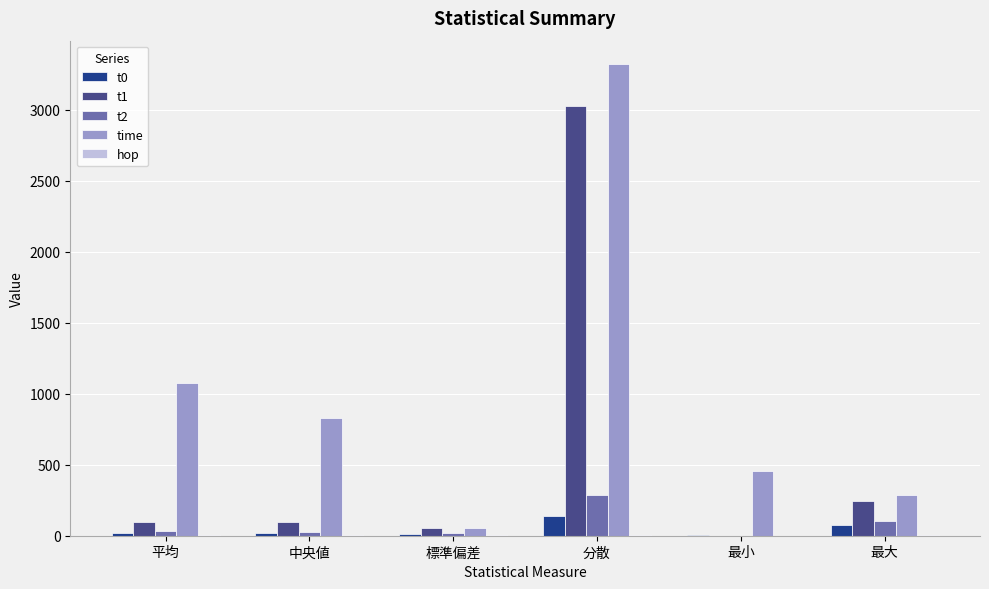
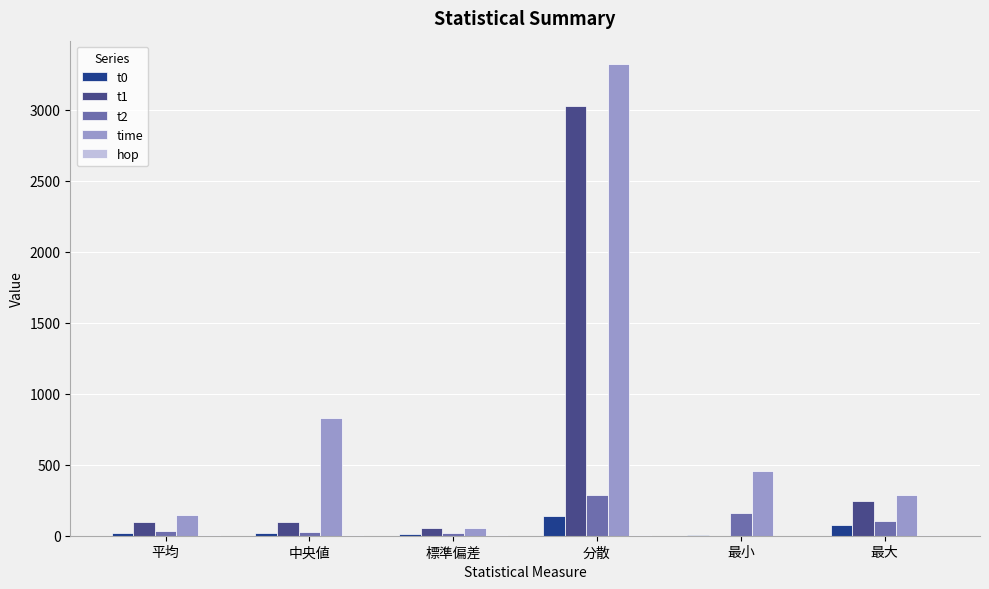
  {
    "t2": {
      "平均": 30,
      "中央値": 30,
      "分散": 290,
-     "最小": 0,
+     "最小": 160,
      "最大": 110
    },
    "time": {
-     "平均": 1080,
+     "平均": 150,
      "中央値": 830,
      "標準偏差": 60,
      "分散": 3320,
      "最小": 450,
      "最大": 290
    }
  }
